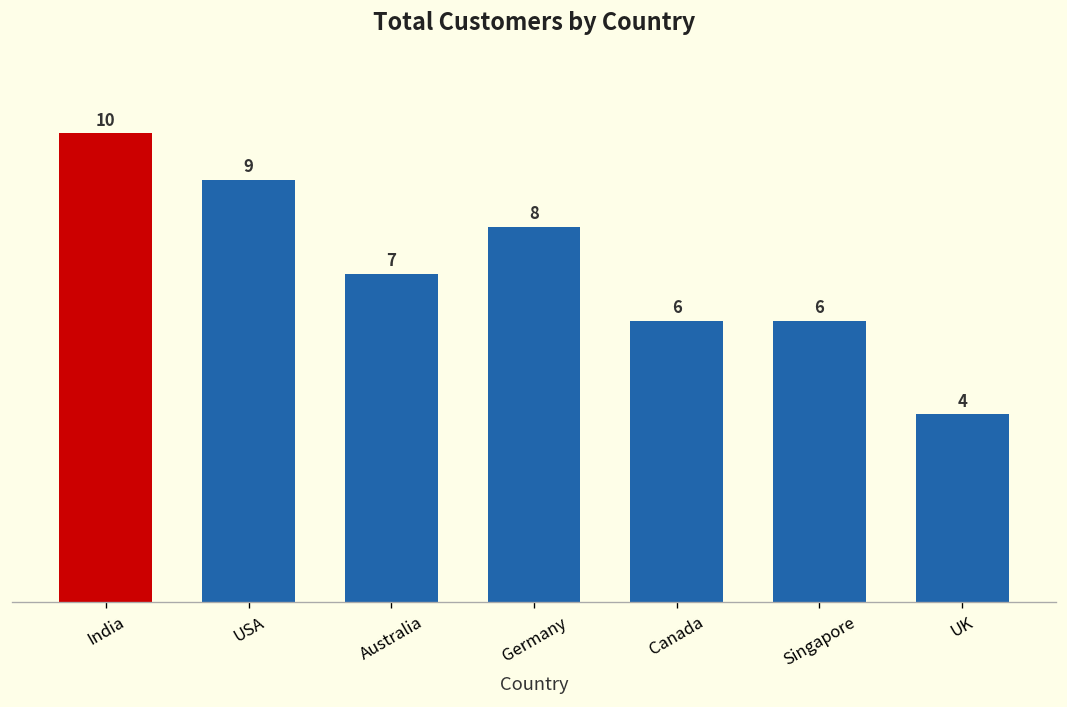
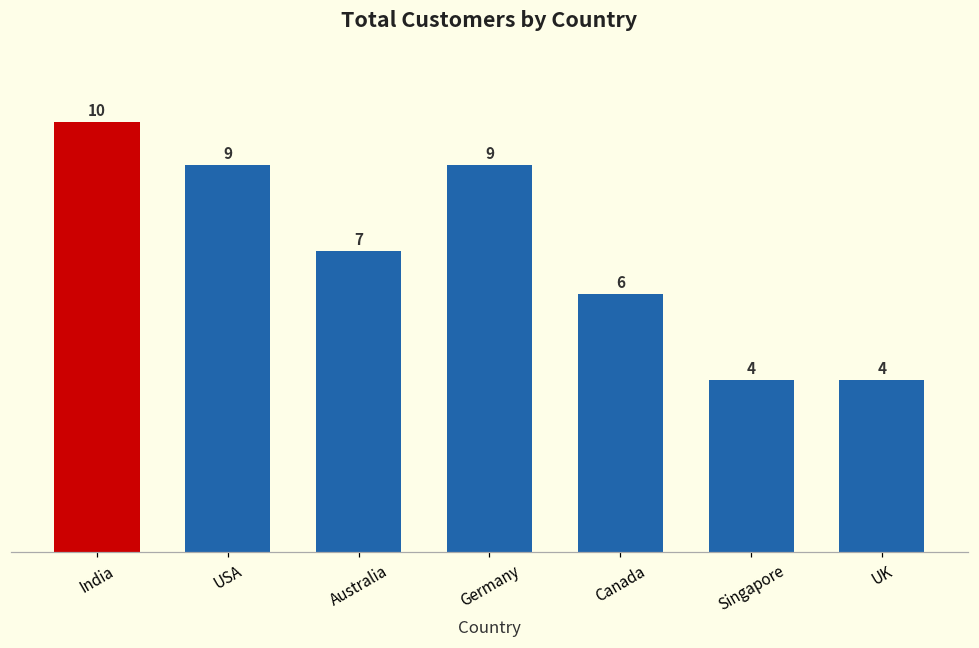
  {
    "India": 10,
    "USA": 9,
    "Australia": 7,
-   "Germany": 8,
+   "Germany": 9,
    "Canada": 6,
-   "Singapore": 6,
+   "Singapore": 4,
    "UK": 4
  }
